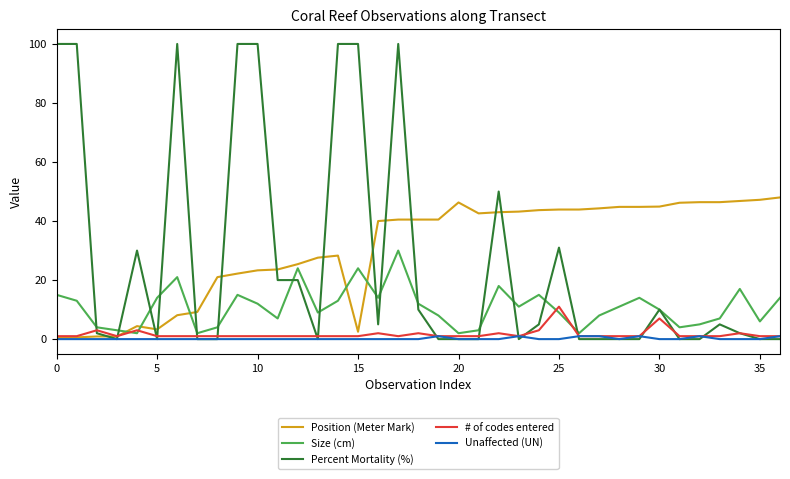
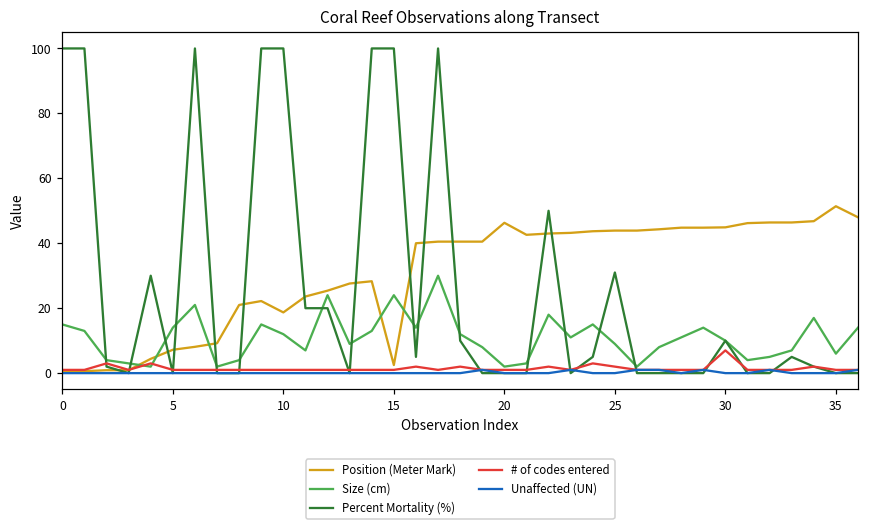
  {
    "Position (Meter Mark)": {
-     "5": 3,
-     "10": 23,
+     "5": 7,
+     "10": 19,
      "15": 3,
      "20": 46,
      "25": 44,
      "30": 45,
-     "35": 47
+     "35": 51
    },
    "Size (cm)": {
      "0": 15,
      "5": 14,
      "10": 12,
      "15": 24,
      "20": 2,
      "25": 9,
      "35": 6
    },
    "Percent Mortality (%)": {
      "0": 100,
      "10": 100,
      "15": 100,
      "25": 31
    },
    "# of codes entered": {
      "5": 1,
      "10": 1,
      "15": 1,
      "20": 1,
-     "25": 11,
+     "25": 2,
      "30": 7,
      "35": 1
    },
    "Unaffected (UN)": {
      "10": 0,
      "15": 0,
      "25": 0,
      "30": 0
    }
  }
